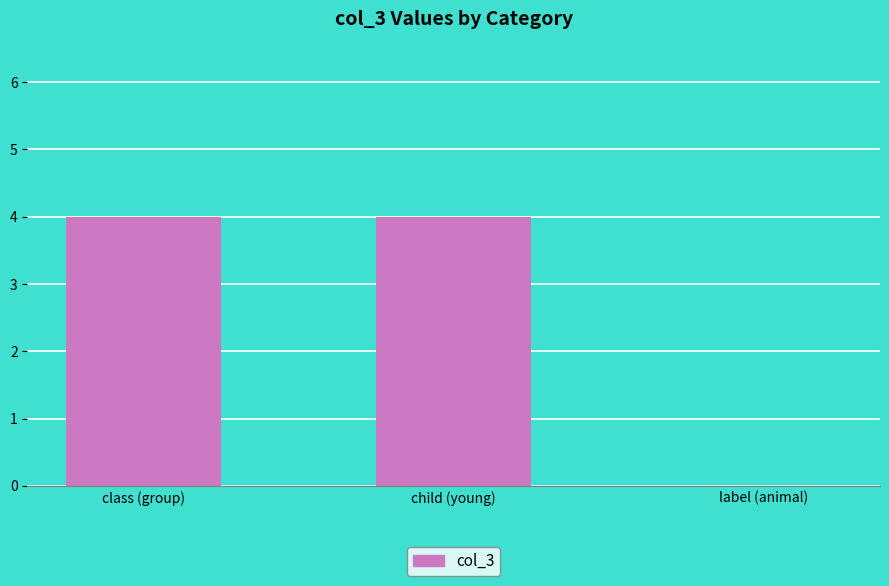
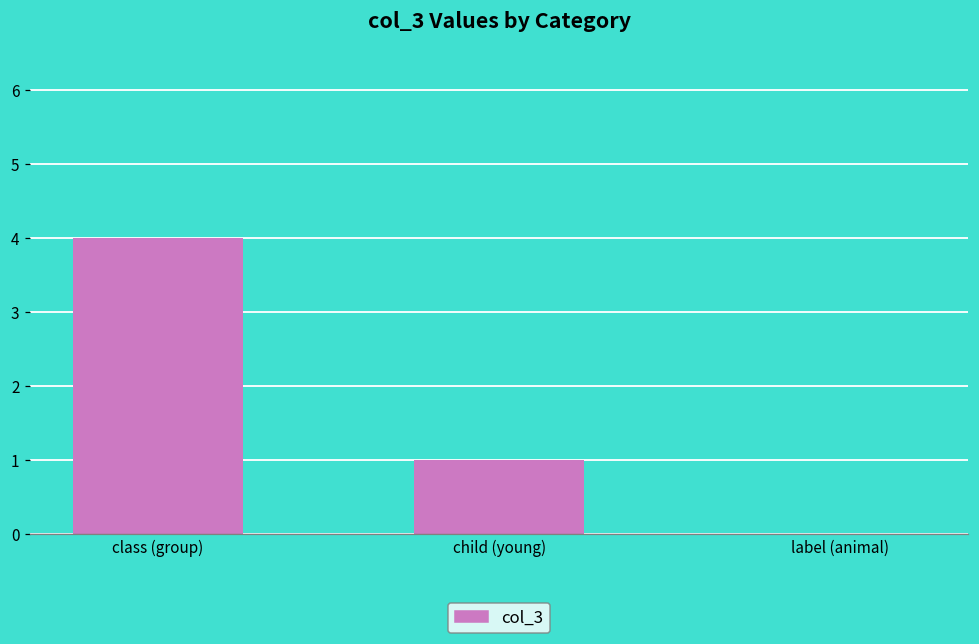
  {
    "class (group)": 4,
-   "child (young)": 4,
+   "child (young)": 1,
    "label (animal)": 0
  }
